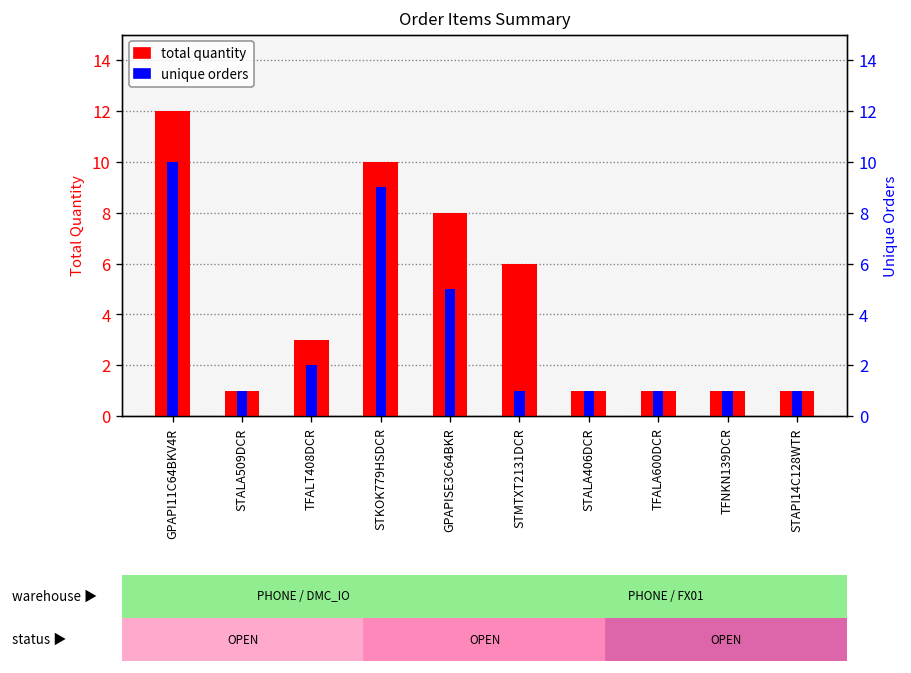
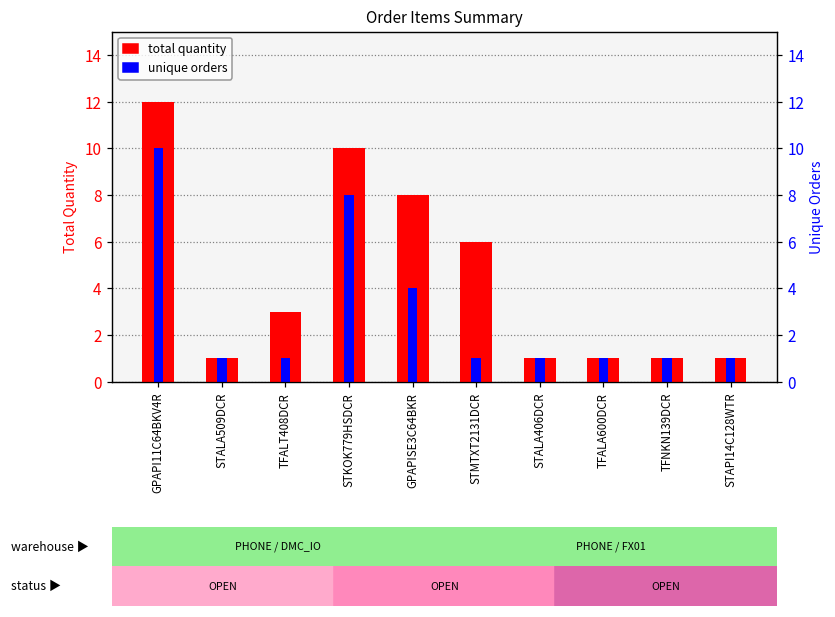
  {
    "total quantity": {
      "GPAPI11C64BKV4R": 12,
      "STALA509DCR": 1,
      "TFALT408DCR": 3,
      "STKOK779HSDCR": 10,
      "GPAPISE3C64BKR": 8,
      "STMTXT2131DCR": 6,
      "STALA406DCR": 1,
      "TFALA600DCR": 1,
      "TFNKN139DCR": 1,
      "STAPI14C128WTR": 1
    },
    "unique orders": {
      "STALA509DCR": 1,
-     "TFALT408DCR": 2,
-     "STKOK779HSDCR": 9,
-     "GPAPISE3C64BKR": 5,
+     "TFALT408DCR": 1,
+     "STKOK779HSDCR": 8,
+     "GPAPISE3C64BKR": 4,
      "STALA406DCR": 1,
      "TFALA600DCR": 1,
      "TFNKN139DCR": 1,
      "STAPI14C128WTR": 1
    }
  }
